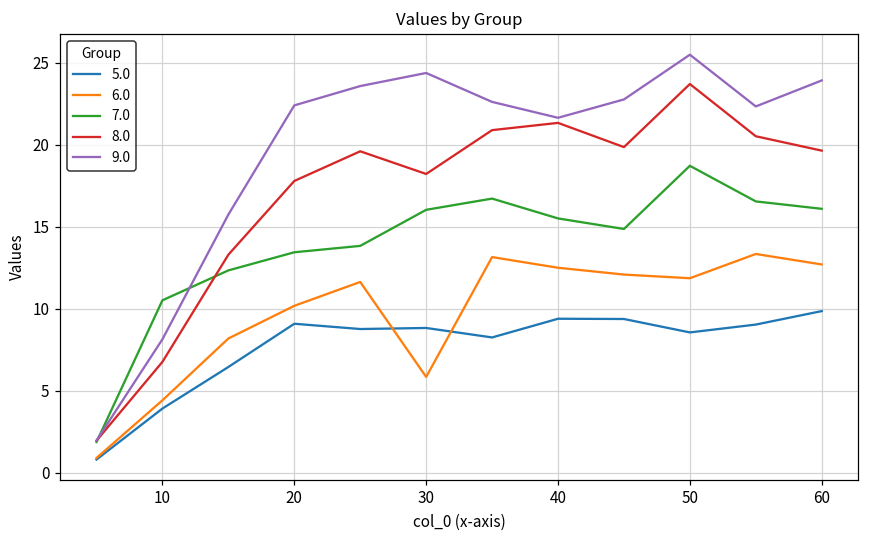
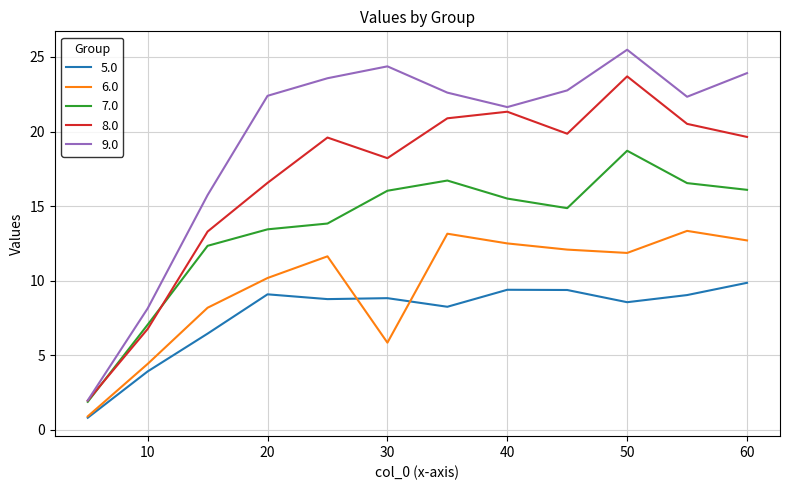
  {
    "5.0": {
      "10": 3.9,
      "20": 9.1,
      "30": 8.8,
      "40": 9.4,
      "50": 8.6,
      "60": 9.9
    },
    "6.0": {
      "10": 4.4,
      "20": 10.2,
      "30": 5.9,
      "40": 12.5,
      "50": 11.9,
      "60": 12.7
    },
    "7.0": {
-     "10": 10.5,
+     "10": 7.1,
      "20": 13.4,
      "30": 16.0,
      "40": 15.5,
      "50": 18.7,
      "60": 16.1
    },
    "8.0": {
      "10": 6.8,
-     "20": 17.8,
+     "20": 16.6,
      "30": 18.2,
      "40": 21.3,
      "50": 23.7,
      "60": 19.6
    },
    "9.0": {
      "10": 8.1,
      "20": 22.4,
      "30": 24.4,
      "40": 21.6,
      "50": 25.5,
      "60": 23.9
    }
  }
